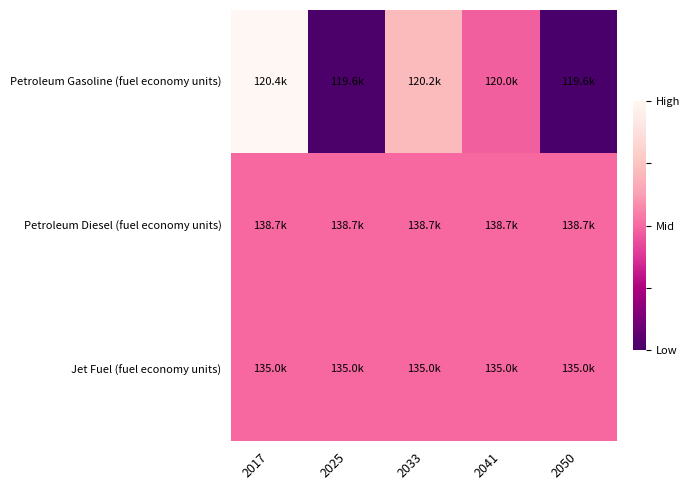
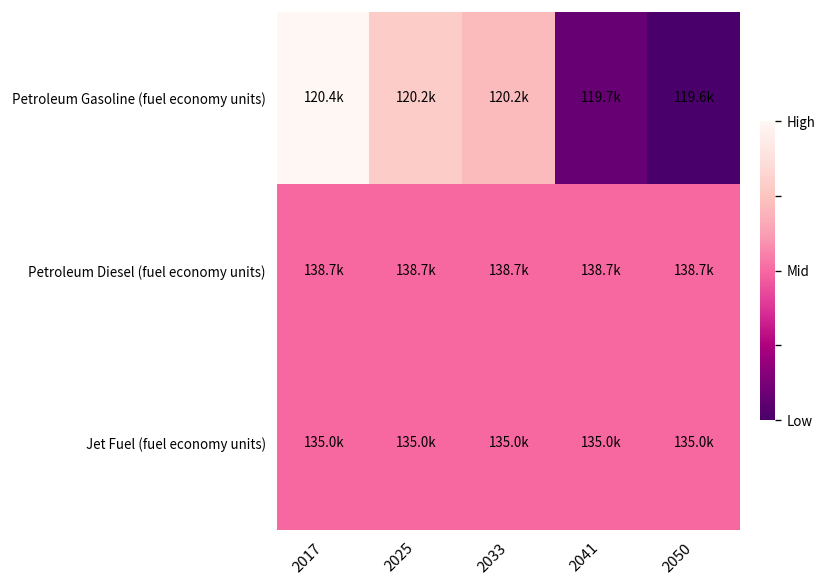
  {
    "Petroleum Gasoline (fuel economy units)": {
      "2017": "120.4k",
-     "2025": "119.6k",
+     "2025": "120.2k",
      "2033": "120.2k",
-     "2041": "120.0k",
+     "2041": "119.7k",
      "2050": "119.6k"
    },
    "Petroleum Diesel (fuel economy units)": {
      "2017": "138.7k",
      "2025": "138.7k",
      "2033": "138.7k",
      "2041": "138.7k",
      "2050": "138.7k"
    },
    "Jet Fuel (fuel economy units)": {
      "2017": "135.0k",
      "2025": "135.0k",
      "2033": "135.0k",
      "2041": "135.0k",
      "2050": "135.0k"
    }
  }
